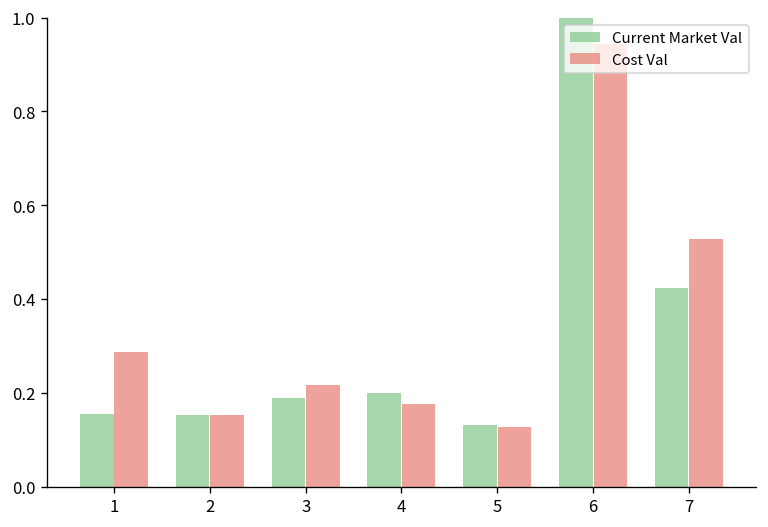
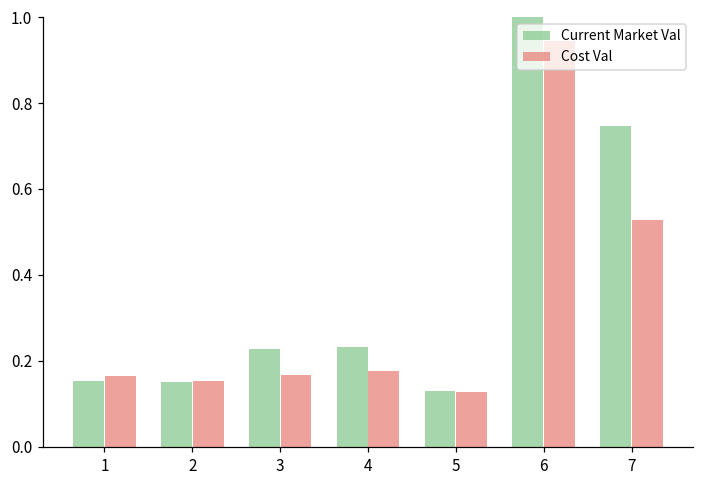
  {
    "Current Market Val": {
      "1": 0.15,
      "2": 0.15,
-     "3": 0.19,
-     "4": 0.20,
+     "3": 0.23,
+     "4": 0.23,
      "5": 0.13,
      "6": 1.00,
-     "7": 0.42
+     "7": 0.75
    },
    "Cost Val": {
-     "1": 0.29,
+     "1": 0.16,
      "2": 0.15,
-     "3": 0.22,
+     "3": 0.17,
      "4": 0.18,
      "5": 0.13,
      "7": 0.53
    }
  }
